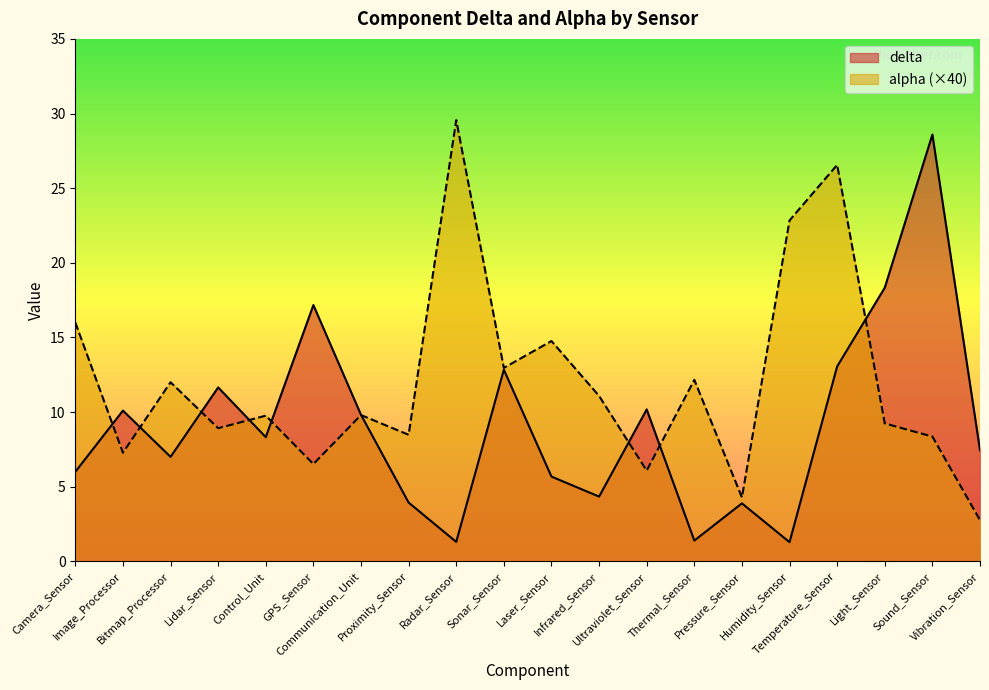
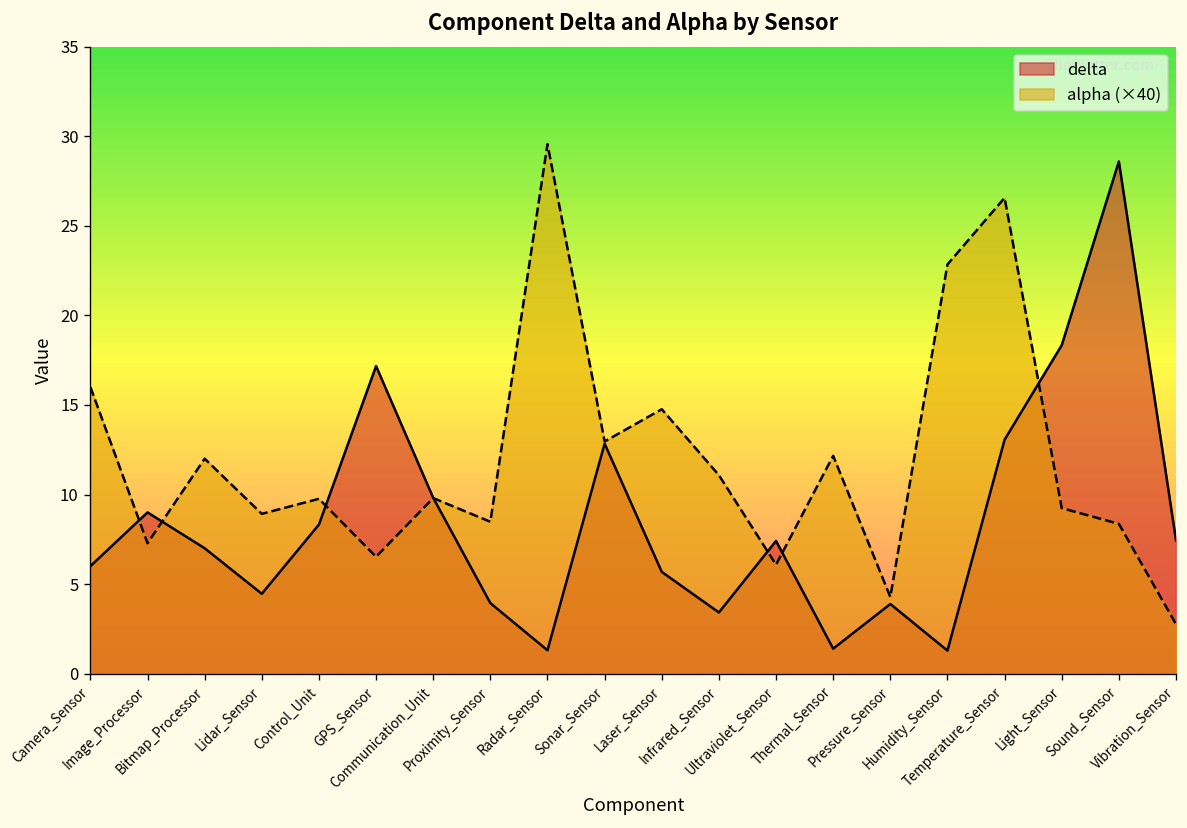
  {
    "delta": {
      "Camera_Sensor": 6.0,
-     "Image_Processor": 10.1,
+     "Image_Processor": 9.0,
      "Bitmap_Processor": 7.0,
-     "Lidar_Sensor": 11.7,
+     "Lidar_Sensor": 4.5,
      "Control_Unit": 8.3,
      "GPS_Sensor": 17.2,
      "Proximity_Sensor": 3.9,
      "Radar_Sensor": 1.3,
      "Laser_Sensor": 5.7,
-     "Infrared_Sensor": 4.3,
-     "Ultraviolet_Sensor": 10.2,
+     "Infrared_Sensor": 3.4,
+     "Ultraviolet_Sensor": 7.4,
      "Thermal_Sensor": 1.4,
      "Pressure_Sensor": 3.9,
      "Humidity_Sensor": 1.3,
      "Temperature_Sensor": 13.1,
      "Light_Sensor": 18.3,
      "Sound_Sensor": 28.6,
      "Vibration_Sensor": 7.4
    },
    "alpha (×40)": {
      "Camera_Sensor": 16.0,
      "Image_Processor": 7.3,
      "Bitmap_Processor": 12.0,
      "Lidar_Sensor": 8.9,
      "Control_Unit": 9.8,
      "GPS_Sensor": 6.5,
      "Proximity_Sensor": 8.5,
      "Radar_Sensor": 29.6,
      "Laser_Sensor": 14.8,
      "Infrared_Sensor": 11.1,
      "Ultraviolet_Sensor": 6.1,
      "Thermal_Sensor": 12.2,
      "Pressure_Sensor": 4.3,
      "Humidity_Sensor": 22.8,
      "Temperature_Sensor": 26.6,
      "Light_Sensor": 9.2,
      "Sound_Sensor": 8.4,
      "Vibration_Sensor": 2.8
    }
  }
